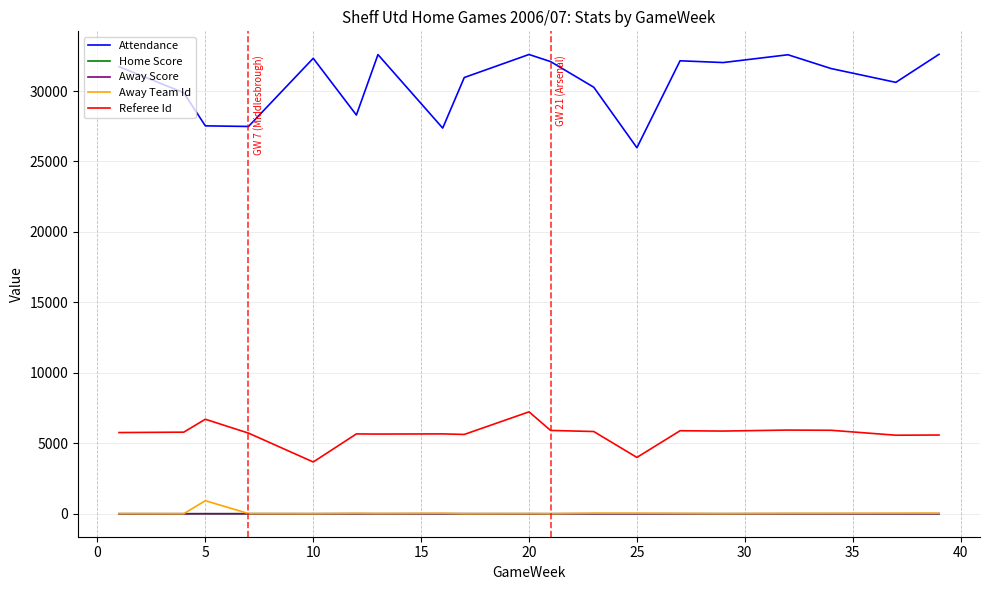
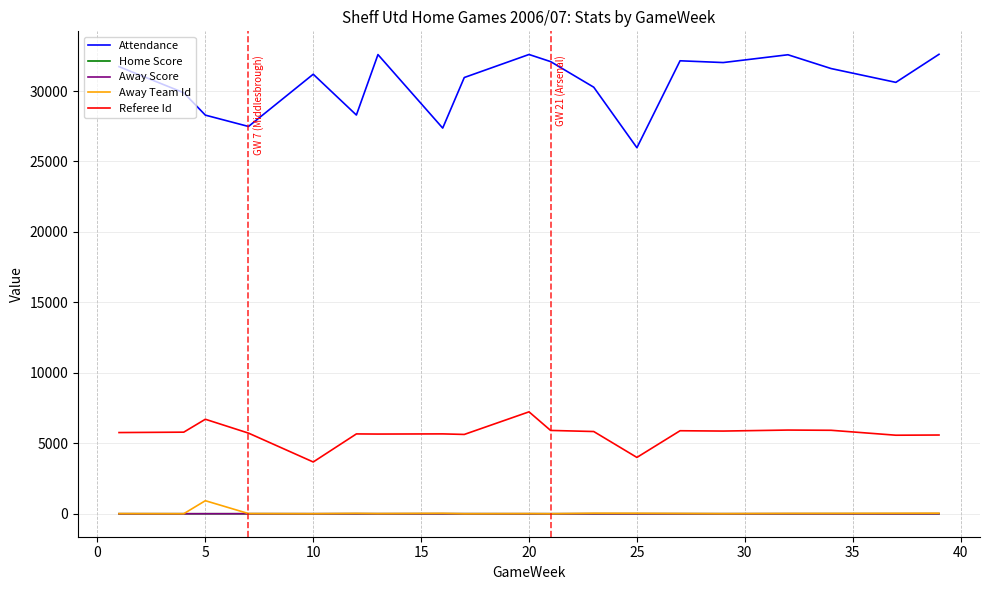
  {
    "Attendance": {
-     "5": 27500,
-     "10": 32300,
+     "5": 28300,
+     "10": 31200,
      "20": 32600,
      "25": 26000
    },
    "Away Score": {
      "5": 0
    },
    "Away Team Id": {
      "5": 900
    },
    "Referee Id": {
      "5": 6700,
      "10": 3700,
      "20": 7200,
      "25": 4000
    }
  }
